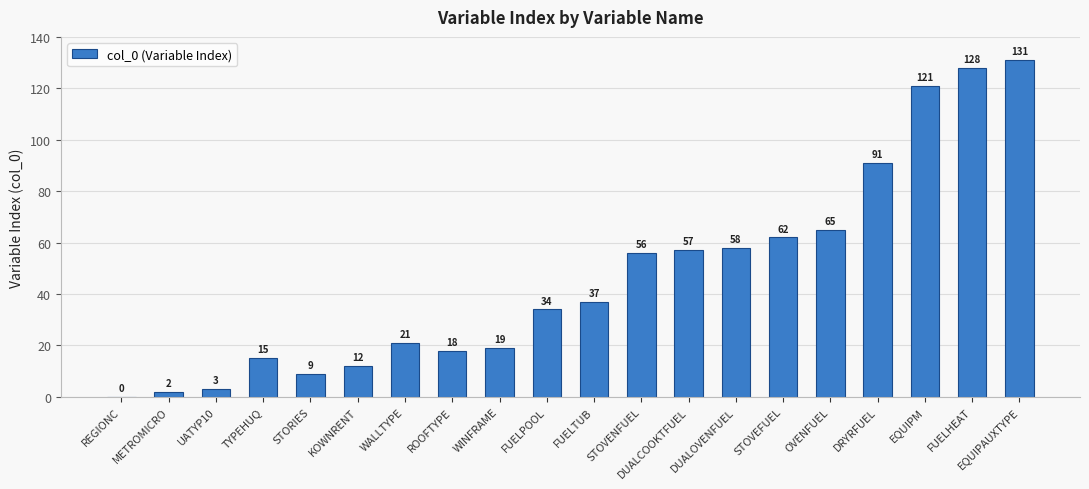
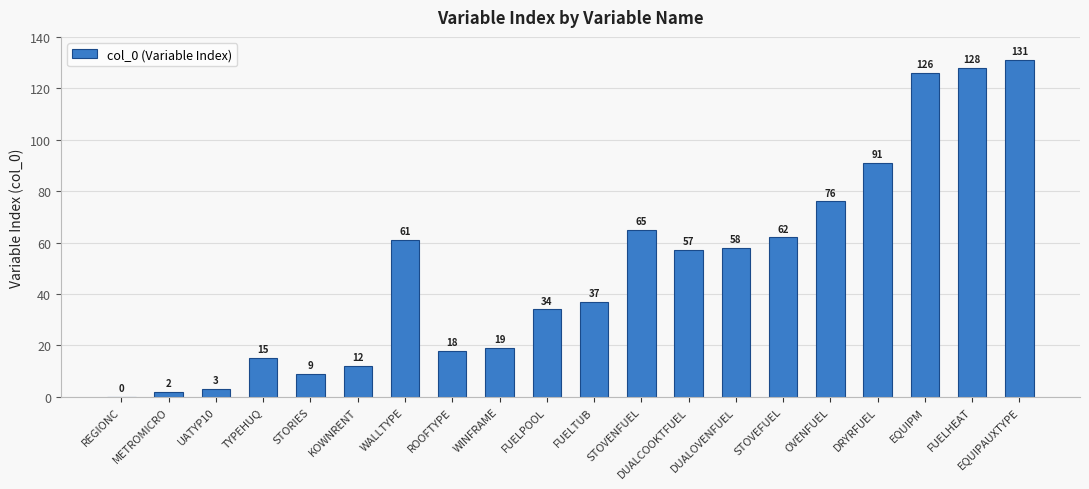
  {
    "REGIONC": 0,
    "METROMICRO": 2,
    "UATYP10": 3,
    "TYPEHUQ": 15,
    "STORIES": 9,
    "KOWNRENT": 12,
-   "WALLTYPE": 21,
+   "WALLTYPE": 61,
    "ROOFTYPE": 18,
    "WINFRAME": 19,
    "FUELPOOL": 34,
    "FUELTUB": 37,
-   "STOVENFUEL": 56,
+   "STOVENFUEL": 65,
    "DUALCOOKTFUEL": 57,
    "DUALOVENFUEL": 58,
    "STOVEFUEL": 62,
-   "OVENFUEL": 65,
+   "OVENFUEL": 76,
    "DRYRFUEL": 91,
-   "EQUIPM": 121,
+   "EQUIPM": 126,
    "FUELHEAT": 128,
    "EQUIPAUXTYPE": 131
  }
